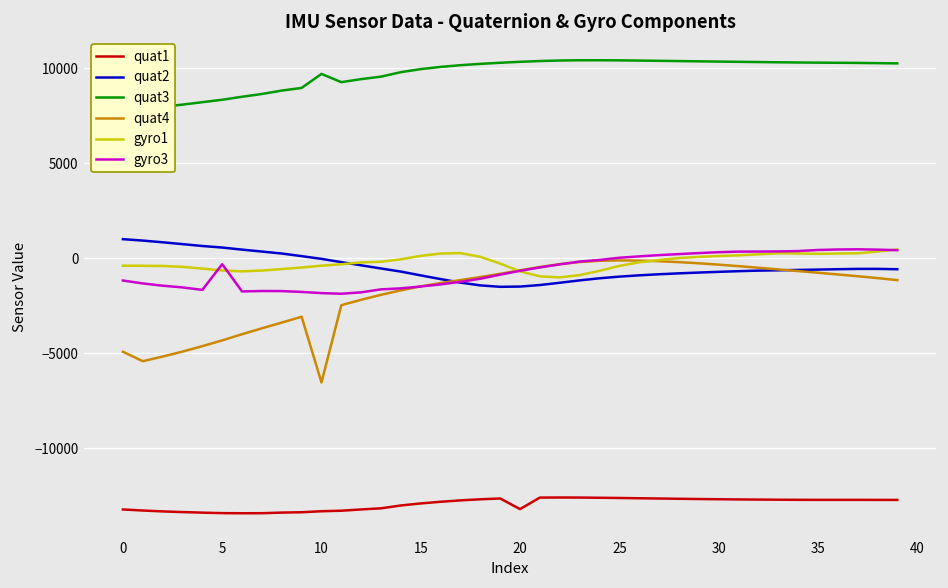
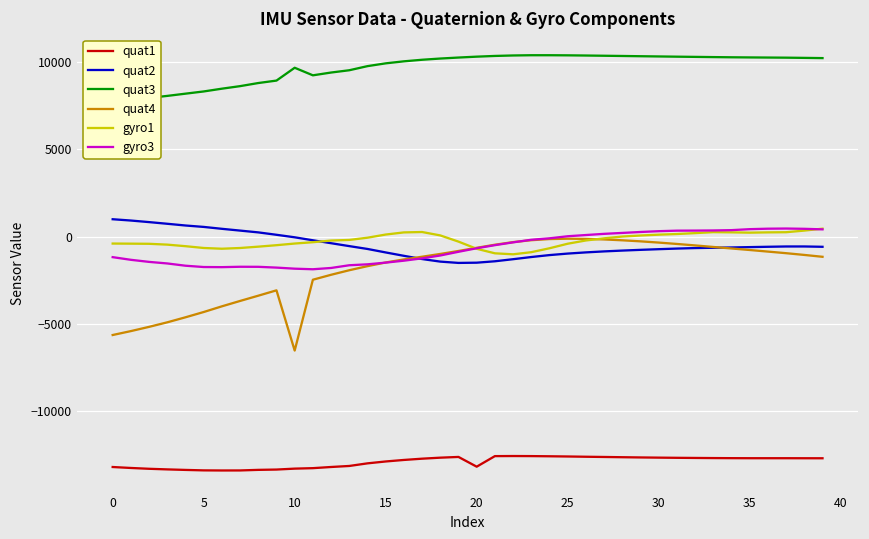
  {
    "quat1": {
      "0": -13200,
      "5": -13400,
      "10": -13300,
      "15": -12900,
      "20": -13200,
      "25": -12600,
      "30": -12700,
      "35": -12700
    },
    "quat2": {
      "0": 1000,
      "5": 600,
      "10": 0,
      "15": -900,
      "20": -1500,
      "25": -1000,
      "30": -700,
      "35": -600
    },
    "quat3": {
      "5": 8300,
      "10": 9700,
      "15": 9900,
      "20": 10300,
      "25": 10400,
      "30": 10300,
      "35": 10300
    },
    "quat4": {
-     "0": -4900,
+     "0": -5600,
      "5": -4300,
      "10": -6500,
      "30": -300,
      "35": -800
    },
    "gyro1": {
      "0": -400,
      "5": -700,
      "10": -400,
      "15": 100,
      "25": -400,
      "30": 100,
      "35": 200
    },
    "gyro3": {
      "0": -1200,
-     "5": -300,
+     "5": -1700,
      "10": -1800,
      "30": 300,
      "35": 400
    }
  }
